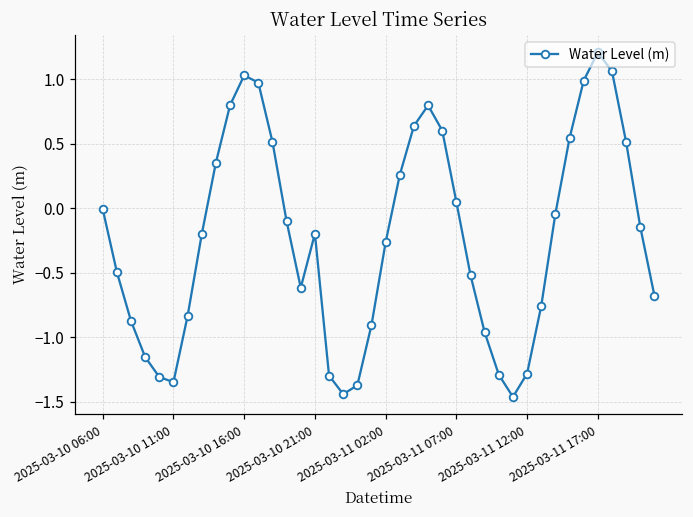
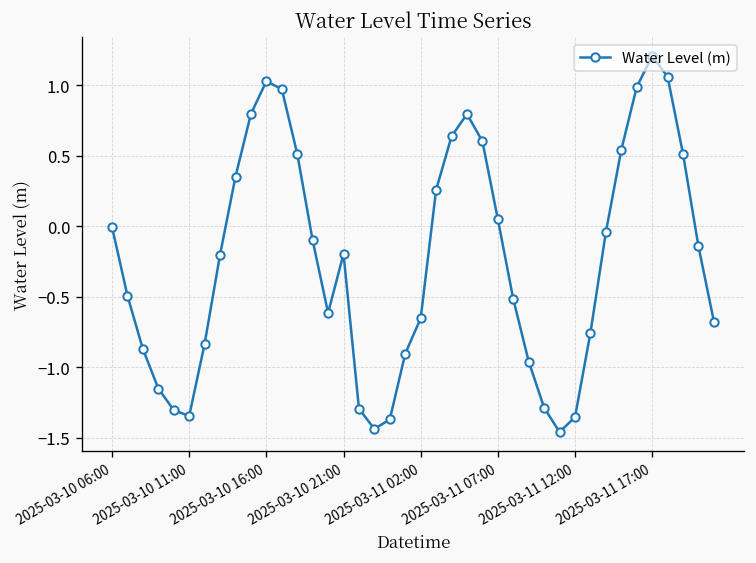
  {
    "2025-03-10 06:00": -0.01,
    "2025-03-10 11:00": -1.35,
    "2025-03-10 16:00": 1.03,
    "2025-03-10 21:00": -0.20,
-   "2025-03-11 02:00": -0.26,
+   "2025-03-11 02:00": -0.65,
    "2025-03-11 07:00": 0.05,
-   "2025-03-11 12:00": -1.28
+   "2025-03-11 12:00": -1.35
  }
